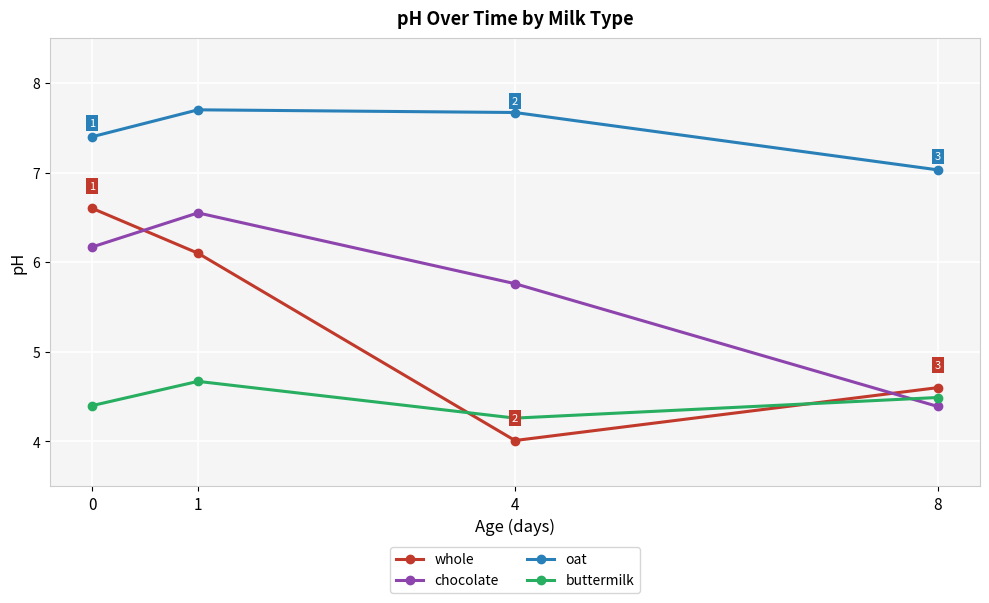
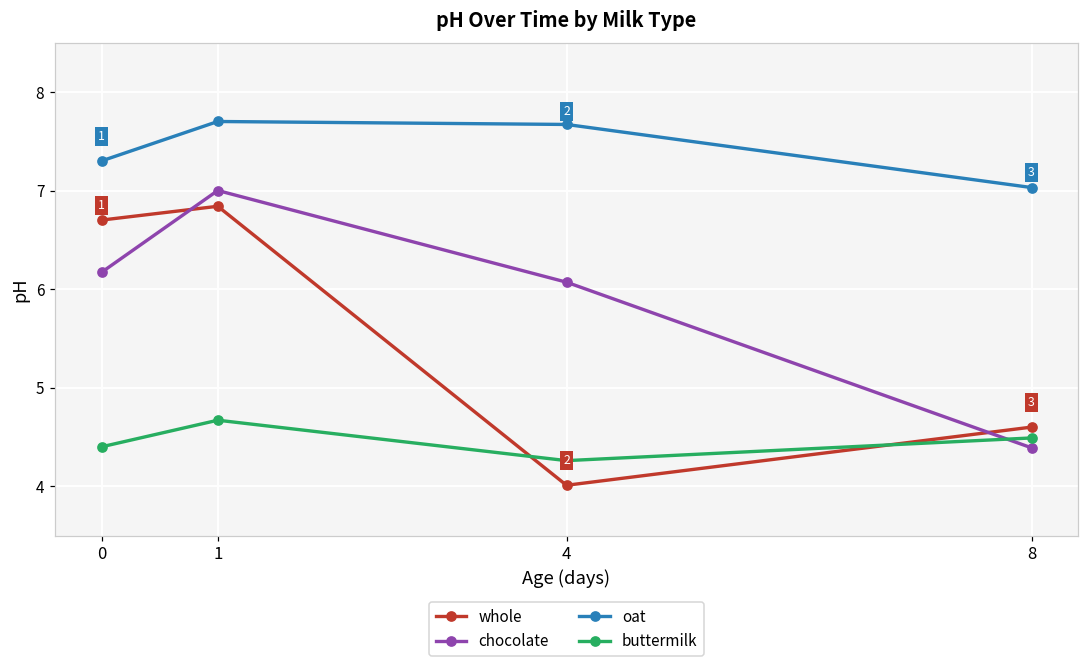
  {
    "whole": {
-     "0": 6.6,
-     "1": 6.1,
+     "0": 6.7,
+     "1": 6.8,
      "4": 4.0
    },
    "chocolate": {
      "0": 6.2,
-     "1": 6.6,
-     "4": 5.8,
+     "1": 7.0,
+     "4": 6.1,
      "8": 4.4
    },
    "oat": {
-     "0": 7.4,
+     "0": 7.3,
      "1": 7.7
    },
    "buttermilk": {
      "0": 4.4,
      "1": 4.7,
      "8": 4.5
    }
  }
